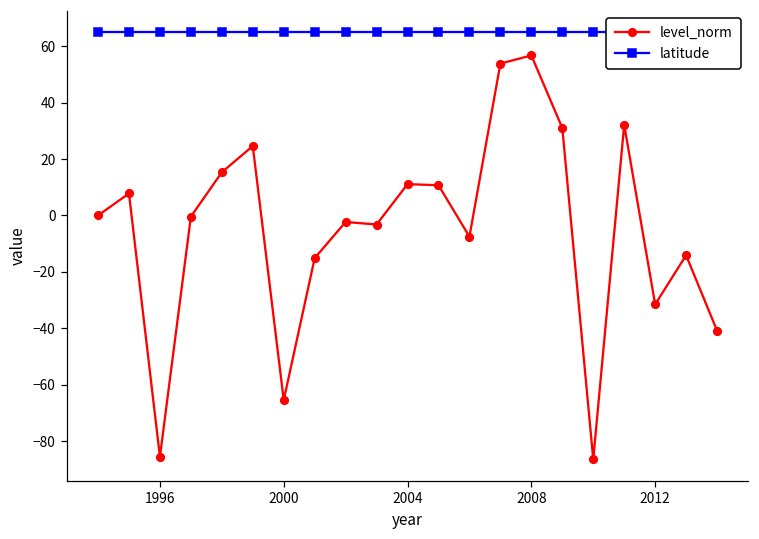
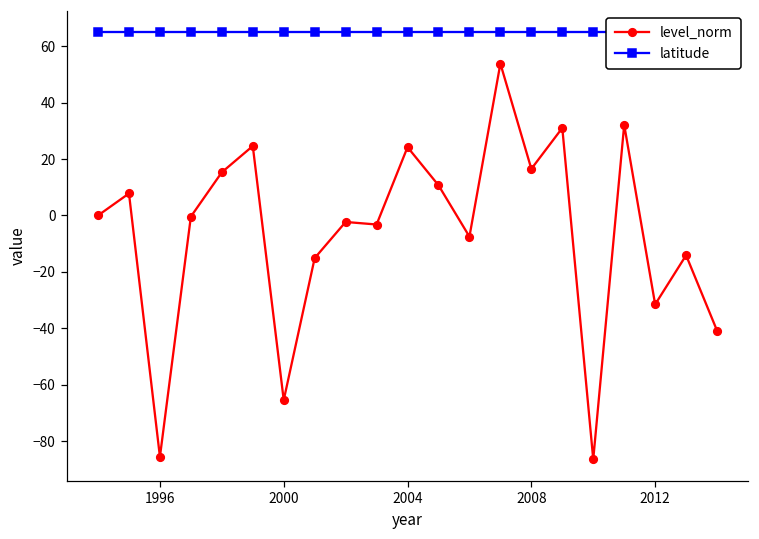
  {
    "level_norm": {
      "1996": -86,
      "2000": -65,
-     "2004": 11,
-     "2008": 57,
+     "2004": 24,
+     "2008": 17,
      "2012": -32
    },
    "latitude": {
      "1996": 65,
      "2000": 65,
      "2004": 65,
      "2008": 65
    }
  }
